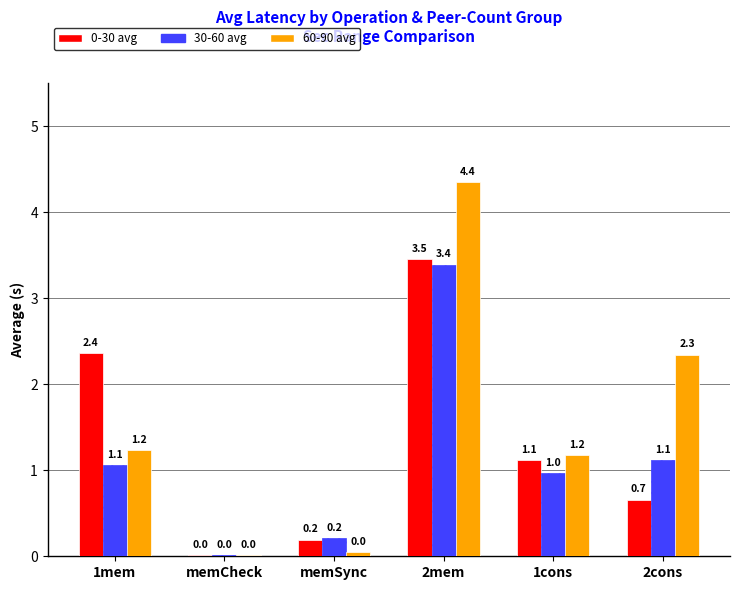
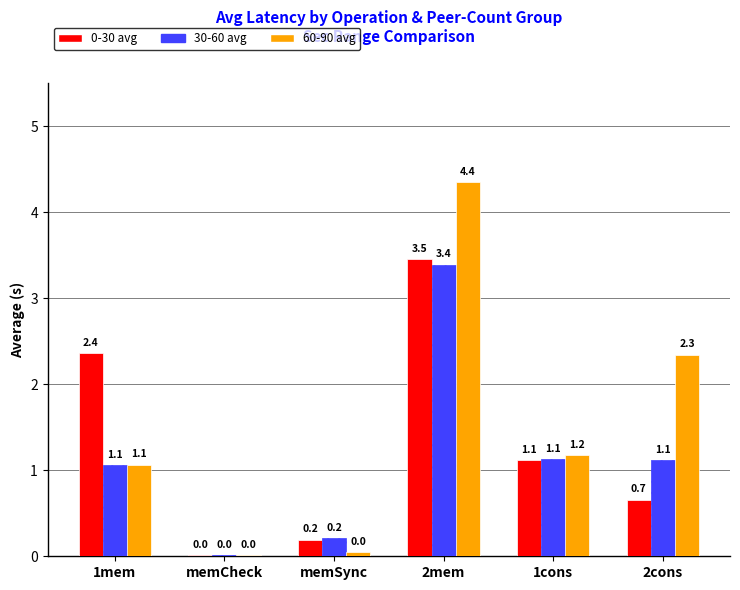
  {
    "0-30 avg": {
      "1mem": 2.4,
      "memCheck": 0.0,
      "memSync": 0.2,
      "2mem": 3.5,
      "1cons": 1.1,
      "2cons": 0.7
    },
    "30-60 avg": {
      "1mem": 1.1,
      "memCheck": 0.0,
      "memSync": 0.2,
      "2mem": 3.4,
-     "1cons": 1.0,
+     "1cons": 1.1,
      "2cons": 1.1
    },
    "60-90 avg": {
-     "1mem": 1.2,
+     "1mem": 1.1,
      "memCheck": 0.0,
      "memSync": 0.0,
      "2mem": 4.4,
      "1cons": 1.2,
      "2cons": 2.3
    }
  }
